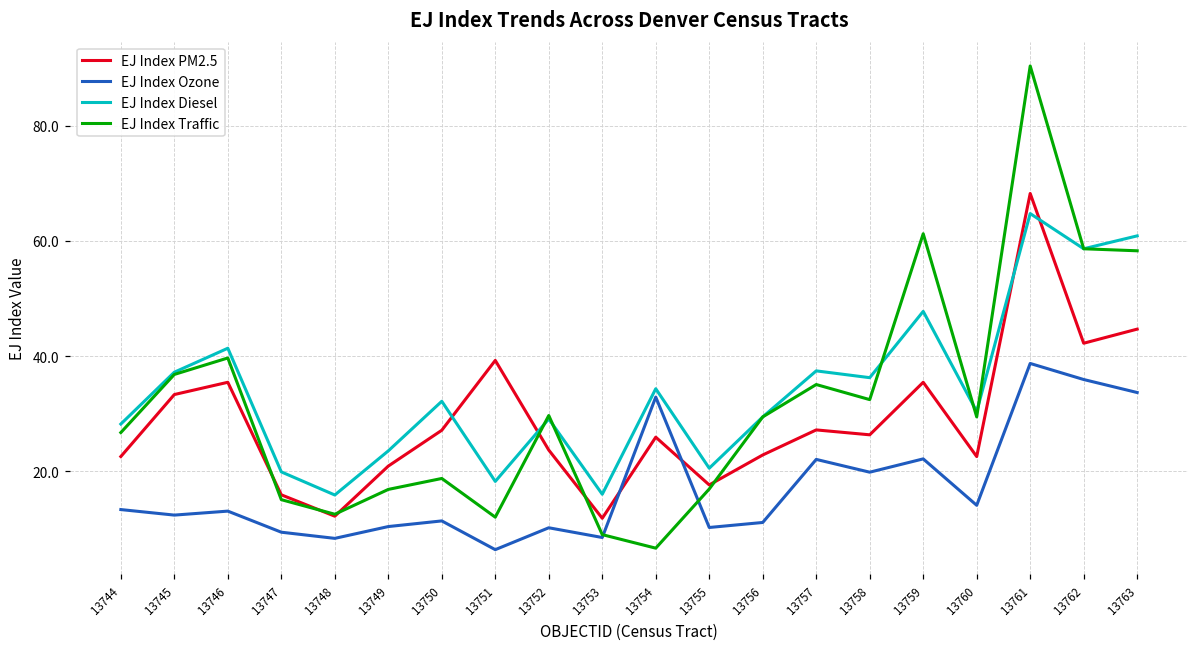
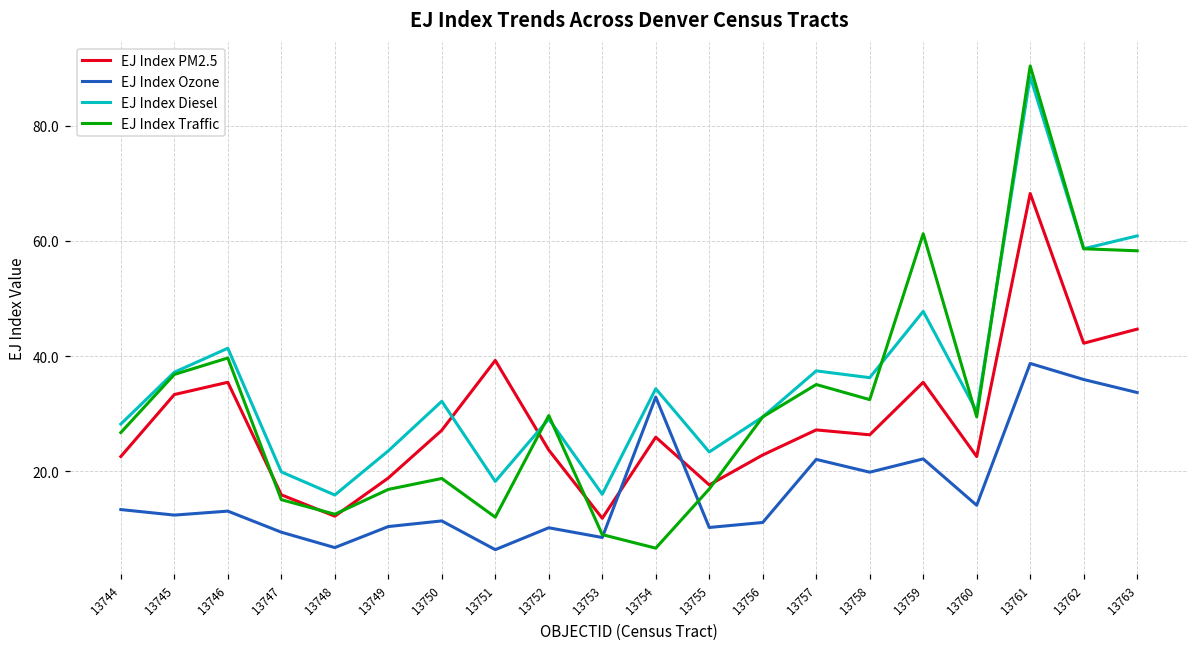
  {
    "EJ Index PM2.5": {
      "13744": 23,
      "13745": 33,
      "13746": 35,
      "13747": 16,
-     "13749": 21,
+     "13749": 19,
      "13750": 27,
      "13751": 39,
      "13752": 24,
      "13753": 12,
      "13754": 26,
      "13755": 18,
      "13756": 23,
      "13757": 27,
      "13758": 26,
      "13759": 35,
      "13760": 23,
      "13761": 68,
      "13762": 42,
      "13763": 45
    },
    "EJ Index Ozone": {
      "13744": 13,
      "13745": 12,
      "13746": 13,
      "13747": 9,
-     "13748": 8,
+     "13748": 7,
      "13749": 10,
      "13750": 11,
      "13751": 6,
      "13752": 10,
      "13753": 9,
      "13754": 33,
      "13755": 10,
      "13756": 11,
      "13757": 22,
      "13758": 20,
      "13759": 22,
      "13760": 14,
      "13761": 39,
      "13762": 36,
      "13763": 34
    },
    "EJ Index Diesel": {
      "13744": 28,
      "13746": 41,
      "13747": 20,
      "13748": 16,
      "13749": 24,
      "13750": 32,
      "13751": 18,
      "13752": 29,
      "13753": 16,
      "13754": 34,
-     "13755": 21,
+     "13755": 23,
      "13757": 37,
      "13758": 36,
      "13759": 48,
      "13760": 30,
-     "13761": 65,
+     "13761": 89,
      "13763": 61
    },
    "EJ Index Traffic": {
      "13744": 27,
      "13746": 40,
      "13747": 15,
      "13749": 17,
      "13750": 19,
      "13751": 12,
      "13752": 30,
      "13753": 9,
      "13754": 7,
      "13755": 17,
      "13757": 35,
      "13758": 32,
      "13759": 61,
      "13760": 29,
      "13761": 90,
      "13763": 58
    }
  }
